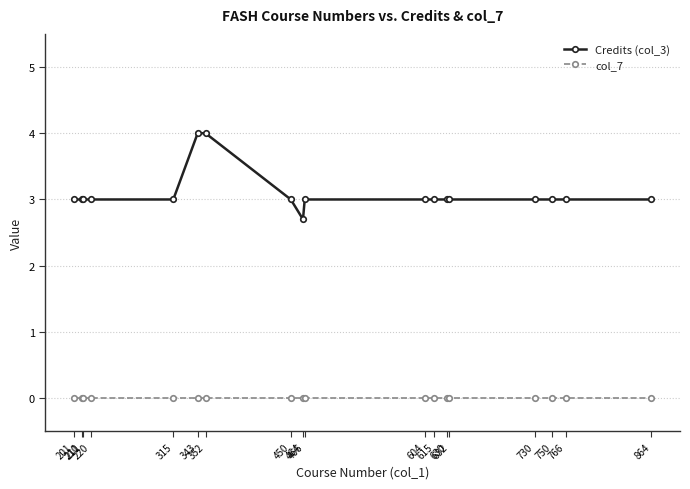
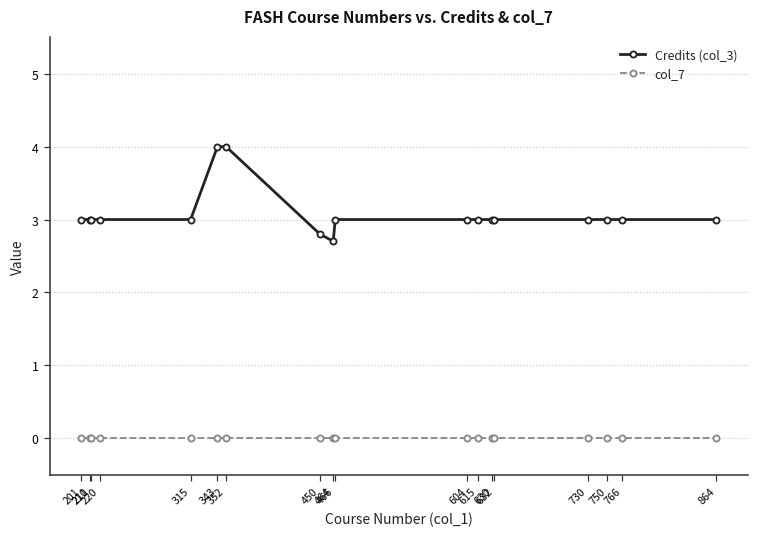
  {
    "Credits (col_3)": {
      "201": 3.0,
      "210": 3.0,
      "211": 3.0,
      "220": 3.0,
      "315": 3.0,
      "343": 4.0,
      "352": 4.0,
-     "450": 3.0,
+     "450": 2.8,
      "464": 2.7,
      "466": 3.0,
      "604": 3.0,
      "615": 3.0,
      "630": 3.0,
      "632": 3.0,
      "730": 3.0,
      "750": 3.0,
      "766": 3.0,
      "864": 3.0
    },
    "col_7": {
      "201": 0.0,
      "210": 0.0,
      "211": 0.0,
      "220": 0.0,
      "315": 0.0,
      "343": 0.0,
      "352": 0.0,
      "450": 0.0,
      "464": 0.0,
      "466": 0.0,
      "604": 0.0,
      "615": 0.0,
      "630": 0.0,
      "632": 0.0,
      "730": 0.0,
      "750": 0.0,
      "766": 0.0,
      "864": 0.0
    }
  }
